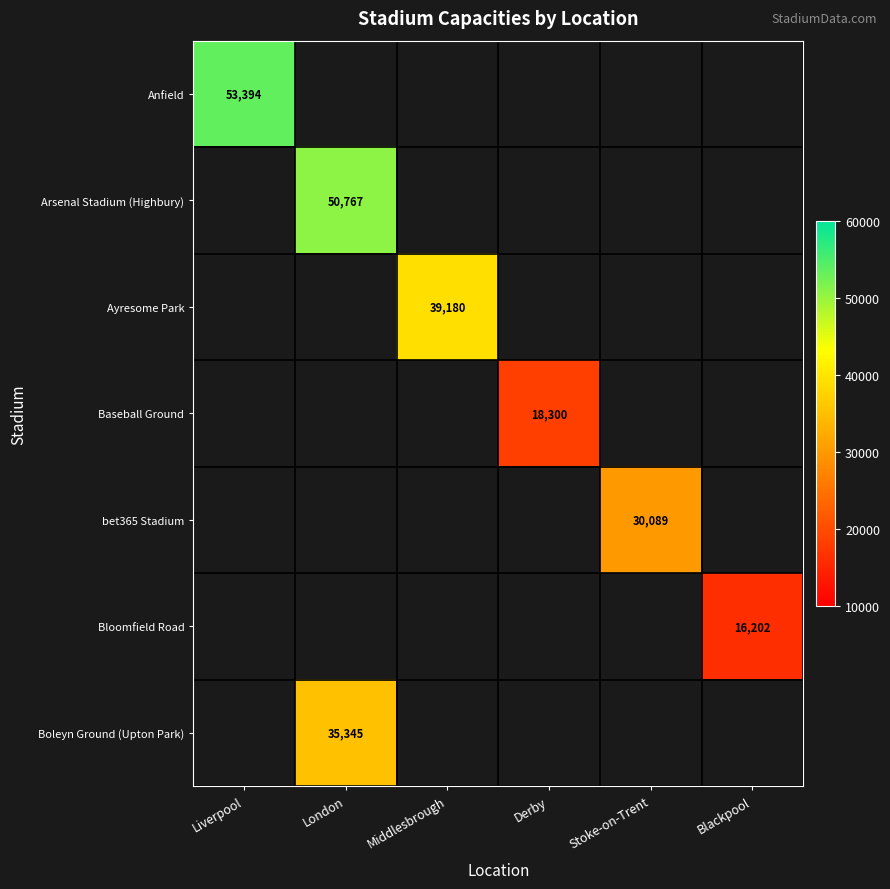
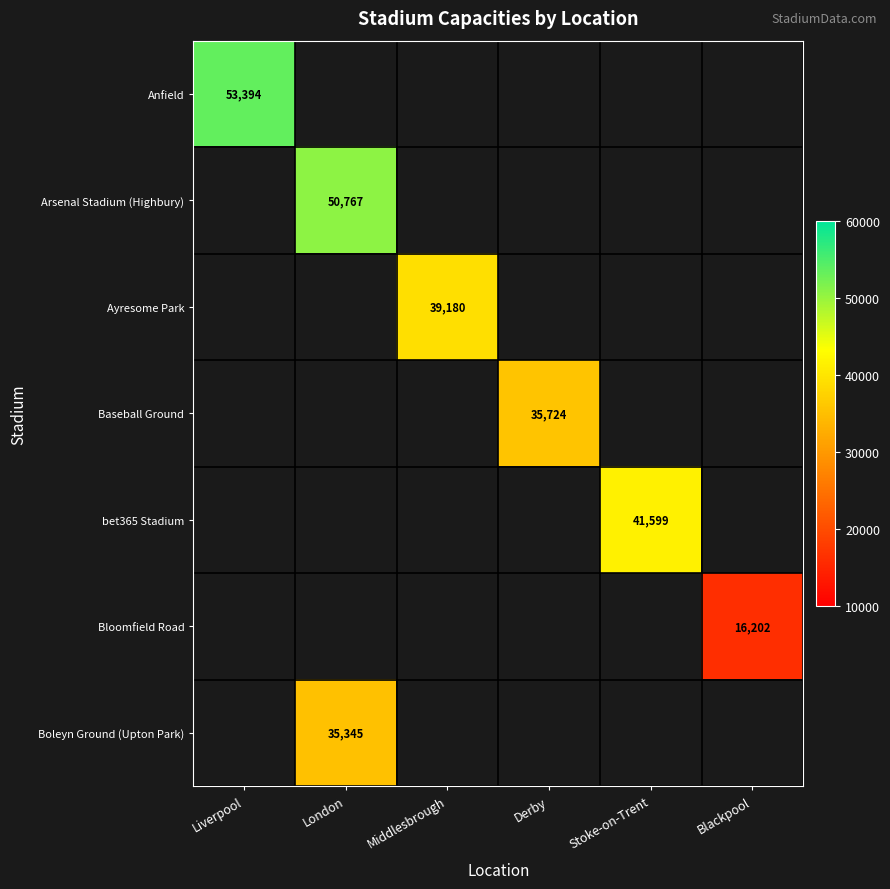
  {
    "Anfield": {
      "Liverpool": "53,394"
    },
    "Arsenal Stadium (Highbury)": {
      "London": "50,767"
    },
    "Ayresome Park": {
      "Middlesbrough": "39,180"
    },
    "Baseball Ground": {
-     "Derby": "18,300"
+     "Derby": "35,724"
    },
    "bet365 Stadium": {
-     "Stoke-on-Trent": "30,089"
+     "Stoke-on-Trent": "41,599"
    },
    "Bloomfield Road": {
      "Blackpool": "16,202"
    },
    "Boleyn Ground (Upton Park)": {
      "London": "35,345"
    }
  }
